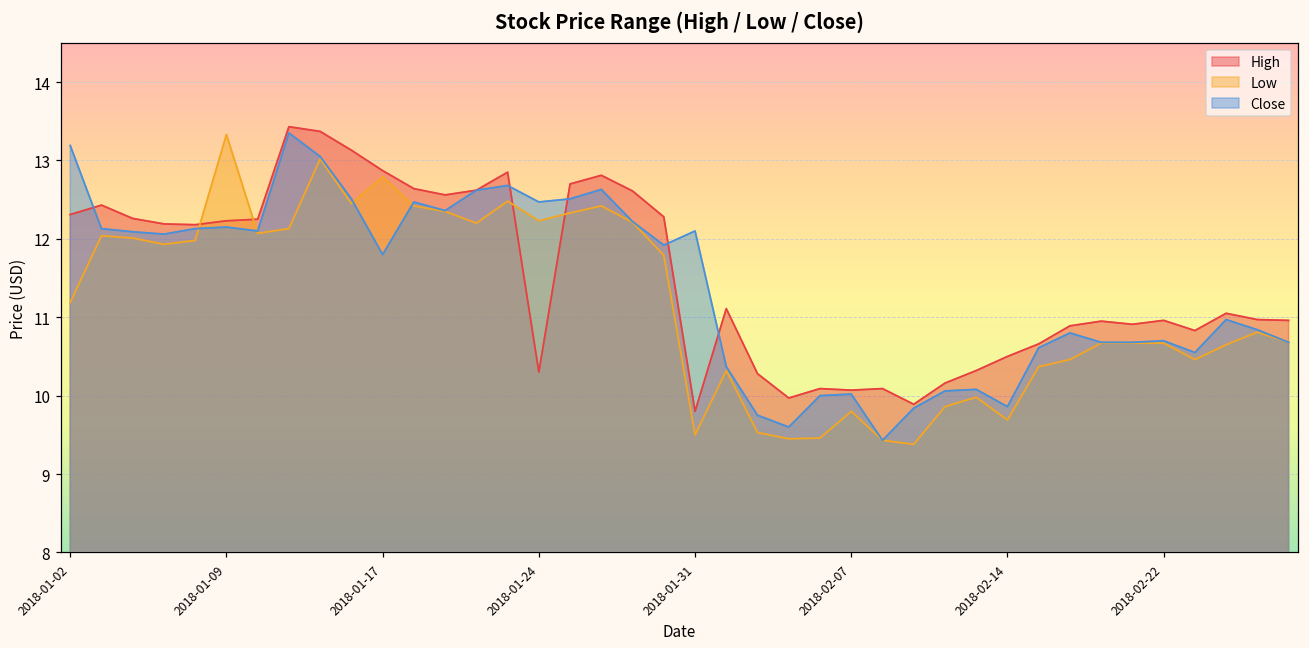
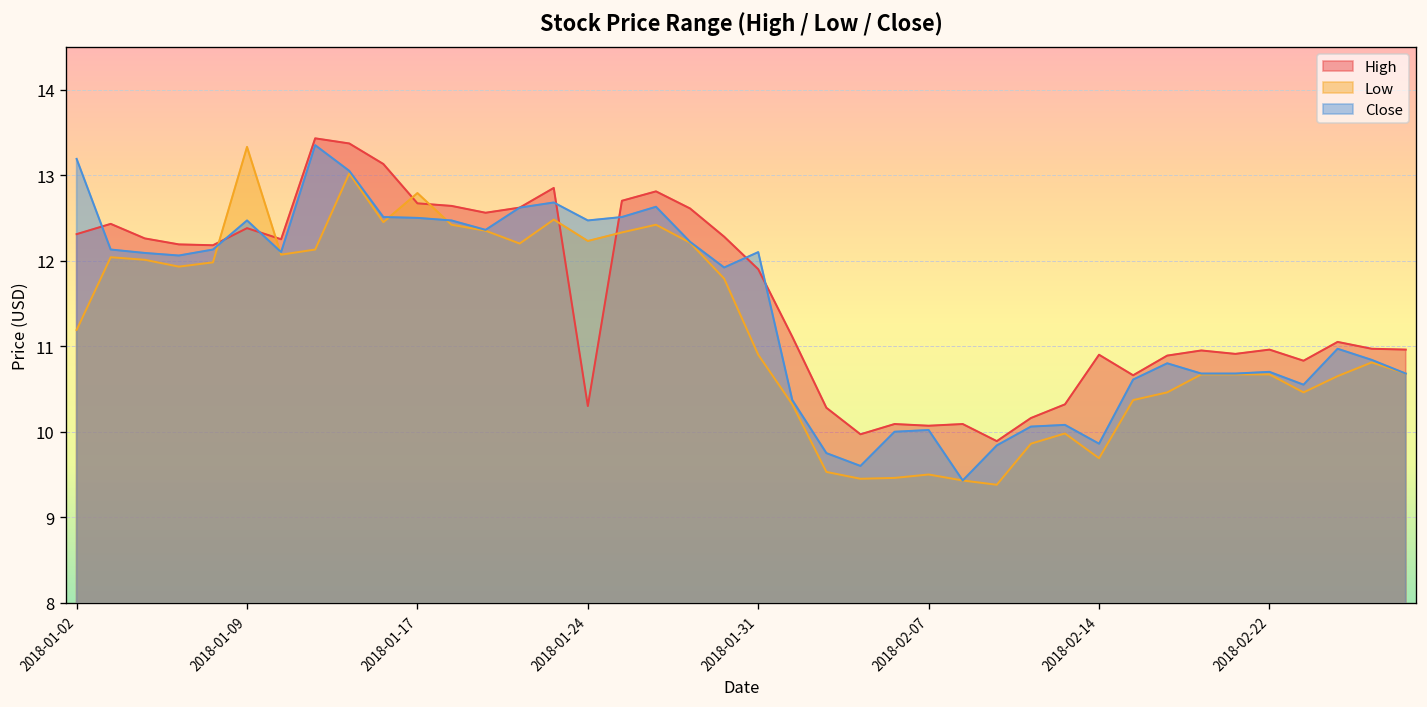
  {
    "High": {
      "2018-01-02": 12.3,
-     "2018-01-09": 12.2,
-     "2018-01-17": 12.9,
+     "2018-01-09": 12.4,
+     "2018-01-17": 12.7,
      "2018-01-24": 10.3,
-     "2018-01-31": 9.8,
+     "2018-01-31": 11.9,
      "2018-02-07": 10.1,
-     "2018-02-14": 10.5,
+     "2018-02-14": 10.9,
      "2018-02-22": 11.0
    },
    "Low": {
      "2018-01-02": 11.2,
      "2018-01-09": 13.3,
      "2018-01-17": 12.8,
      "2018-01-24": 12.2,
-     "2018-01-31": 9.5,
-     "2018-02-07": 9.8,
+     "2018-01-31": 10.9,
+     "2018-02-07": 9.5,
      "2018-02-14": 9.7
    },
    "Close": {
      "2018-01-02": 13.2,
-     "2018-01-09": 12.2,
-     "2018-01-17": 11.8,
+     "2018-01-09": 12.5,
+     "2018-01-17": 12.5,
      "2018-01-24": 12.5,
      "2018-01-31": 12.1,
      "2018-02-07": 10.0,
      "2018-02-14": 9.9
    }
  }
